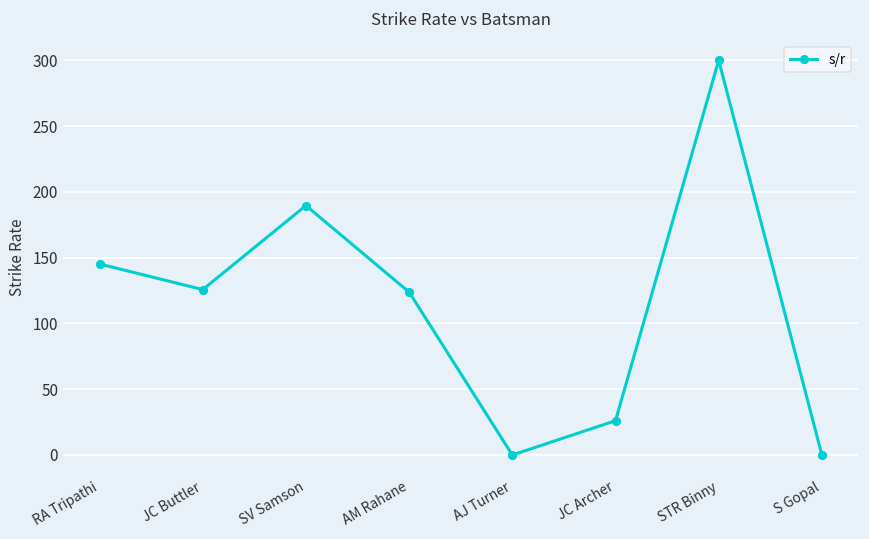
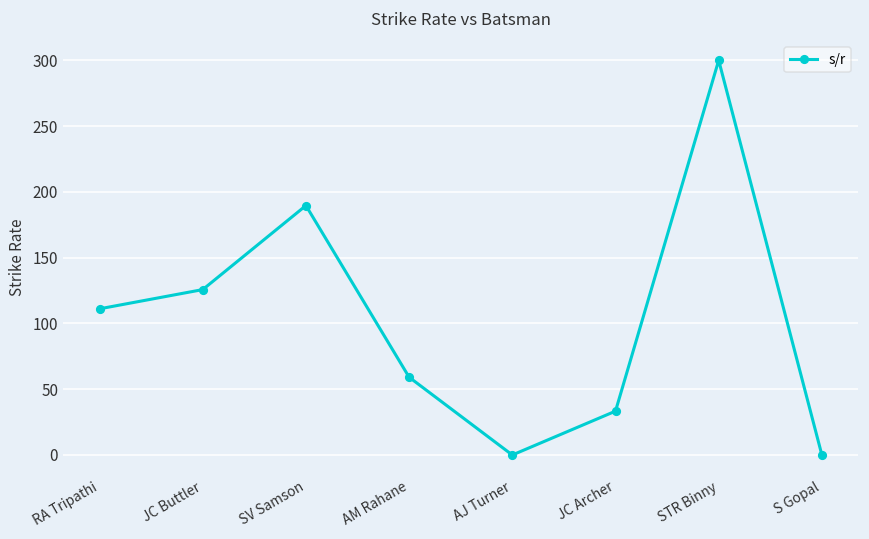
  {
-   "RA Tripathi": 145,
+   "RA Tripathi": 111,
    "JC Buttler": 126,
    "SV Samson": 190,
-   "AM Rahane": 124,
+   "AM Rahane": 59,
    "AJ Turner": 0,
-   "JC Archer": 26,
+   "JC Archer": 33,
    "STR Binny": 300,
    "S Gopal": 0
  }
